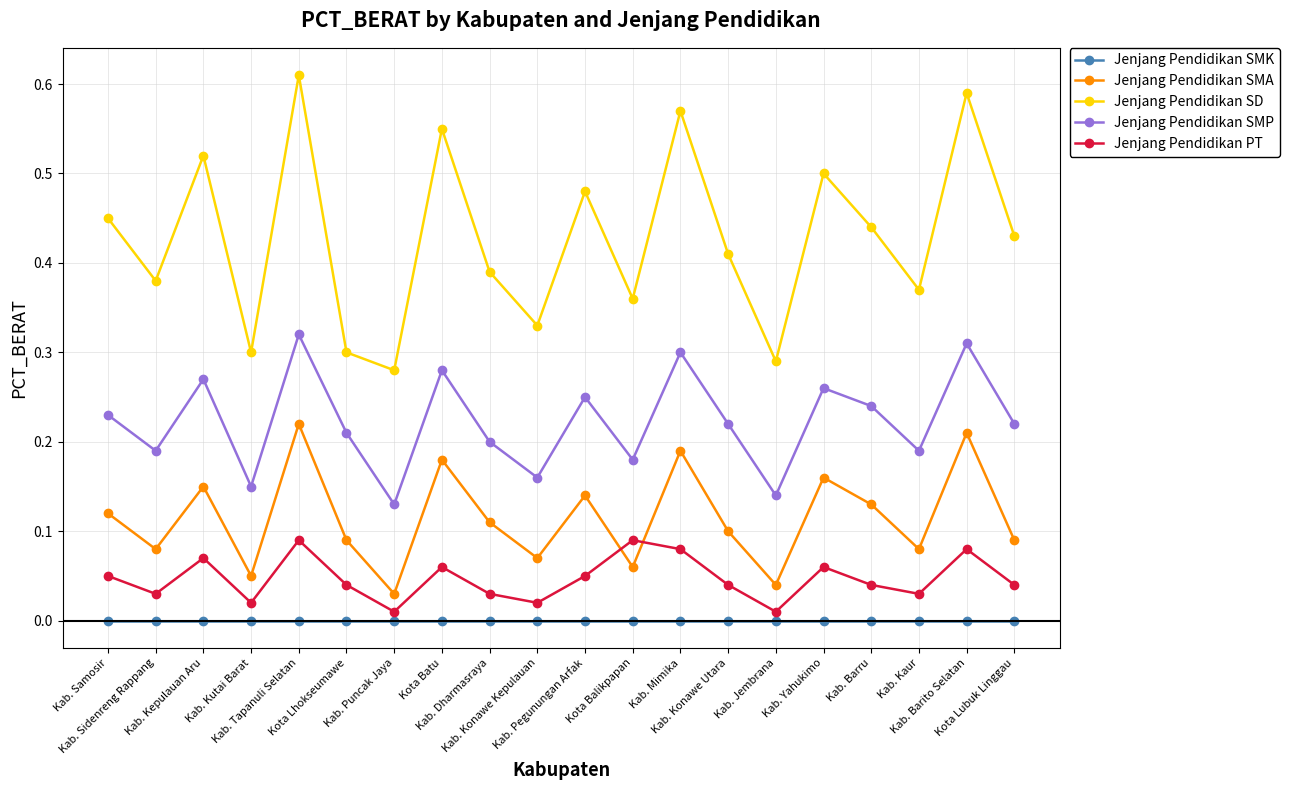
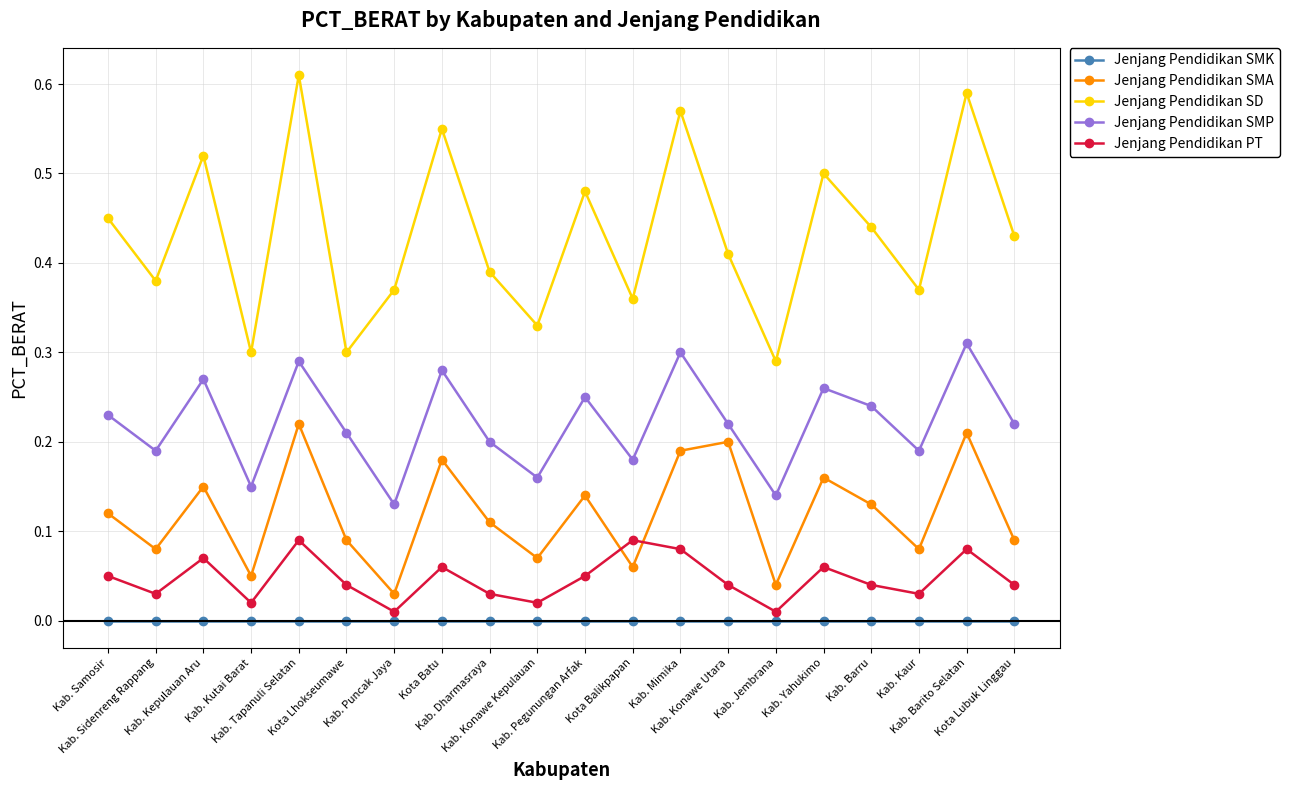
  {
    "Jenjang Pendidikan SMK": {
      "Kab. Samosir": 0.00,
      "Kab. Sidenreng Rappang": 0.00,
      "Kab. Kepulauan Aru": 0.00,
      "Kab. Kutai Barat": 0.00,
      "Kab. Tapanuli Selatan": 0.00,
      "Kota Lhokseumawe": 0.00,
      "Kab. Puncak Jaya": 0.00,
      "Kota Batu": 0.00,
      "Kab. Dharmasraya": 0.00,
      "Kab. Konawe Kepulauan": 0.00,
      "Kab. Pegunungan Arfak": 0.00,
      "Kota Balikpapan": 0.00,
      "Kab. Mimika": 0.00,
      "Kab. Konawe Utara": 0.00,
      "Kab. Jembrana": 0.00,
      "Kab. Yahukimo": 0.00,
      "Kab. Barru": 0.00,
      "Kab. Kaur": 0.00,
      "Kab. Barito Selatan": 0.00,
      "Kota Lubuk Linggau": 0.00
    },
    "Jenjang Pendidikan SMA": {
      "Kab. Samosir": 0.12,
      "Kab. Sidenreng Rappang": 0.08,
      "Kab. Kepulauan Aru": 0.15,
      "Kab. Kutai Barat": 0.05,
      "Kab. Tapanuli Selatan": 0.22,
      "Kota Lhokseumawe": 0.09,
      "Kab. Puncak Jaya": 0.03,
      "Kota Batu": 0.18,
      "Kab. Dharmasraya": 0.11,
      "Kab. Konawe Kepulauan": 0.07,
      "Kab. Pegunungan Arfak": 0.14,
      "Kota Balikpapan": 0.06,
      "Kab. Mimika": 0.19,
-     "Kab. Konawe Utara": 0.1,
+     "Kab. Konawe Utara": 0.2,
      "Kab. Jembrana": 0.04,
      "Kab. Yahukimo": 0.16,
      "Kab. Barru": 0.13,
      "Kab. Kaur": 0.08,
      "Kab. Barito Selatan": 0.21,
      "Kota Lubuk Linggau": 0.09
    },
    "Jenjang Pendidikan SD": {
      "Kab. Samosir": 0.45,
      "Kab. Sidenreng Rappang": 0.38,
      "Kab. Kepulauan Aru": 0.52,
      "Kab. Kutai Barat": 0.30,
      "Kab. Tapanuli Selatan": 0.61,
      "Kota Lhokseumawe": 0.30,
-     "Kab. Puncak Jaya": 0.28,
+     "Kab. Puncak Jaya": 0.37,
      "Kota Batu": 0.55,
      "Kab. Dharmasraya": 0.39,
      "Kab. Konawe Kepulauan": 0.33,
      "Kab. Pegunungan Arfak": 0.48,
      "Kota Balikpapan": 0.36,
      "Kab. Mimika": 0.57,
      "Kab. Konawe Utara": 0.41,
      "Kab. Jembrana": 0.29,
      "Kab. Yahukimo": 0.50,
      "Kab. Barru": 0.44,
      "Kab. Kaur": 0.37,
      "Kab. Barito Selatan": 0.59,
      "Kota Lubuk Linggau": 0.43
    },
    "Jenjang Pendidikan SMP": {
      "Kab. Samosir": 0.23,
      "Kab. Sidenreng Rappang": 0.19,
      "Kab. Kepulauan Aru": 0.27,
      "Kab. Kutai Barat": 0.15,
-     "Kab. Tapanuli Selatan": 0.32,
+     "Kab. Tapanuli Selatan": 0.29,
      "Kota Lhokseumawe": 0.21,
      "Kab. Puncak Jaya": 0.13,
      "Kota Batu": 0.28,
      "Kab. Dharmasraya": 0.20,
      "Kab. Konawe Kepulauan": 0.16,
      "Kab. Pegunungan Arfak": 0.25,
      "Kota Balikpapan": 0.18,
      "Kab. Mimika": 0.30,
      "Kab. Konawe Utara": 0.22,
      "Kab. Jembrana": 0.14,
      "Kab. Yahukimo": 0.26,
      "Kab. Barru": 0.24,
      "Kab. Kaur": 0.19,
      "Kab. Barito Selatan": 0.31,
      "Kota Lubuk Linggau": 0.22
    },
    "Jenjang Pendidikan PT": {
      "Kab. Samosir": 0.05,
      "Kab. Sidenreng Rappang": 0.03,
      "Kab. Kepulauan Aru": 0.07,
      "Kab. Kutai Barat": 0.02,
      "Kab. Tapanuli Selatan": 0.09,
      "Kota Lhokseumawe": 0.04,
      "Kab. Puncak Jaya": 0.01,
      "Kota Batu": 0.06,
      "Kab. Dharmasraya": 0.03,
      "Kab. Konawe Kepulauan": 0.02,
      "Kab. Pegunungan Arfak": 0.05,
      "Kota Balikpapan": 0.09,
      "Kab. Mimika": 0.08,
      "Kab. Konawe Utara": 0.04,
      "Kab. Jembrana": 0.01,
      "Kab. Yahukimo": 0.06,
      "Kab. Barru": 0.04,
      "Kab. Kaur": 0.03,
      "Kab. Barito Selatan": 0.08,
      "Kota Lubuk Linggau": 0.04
    }
  }
